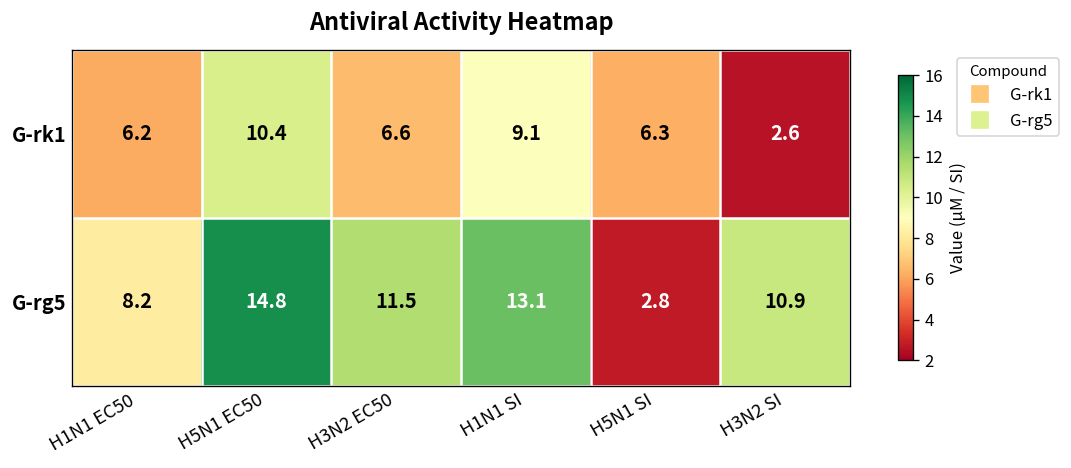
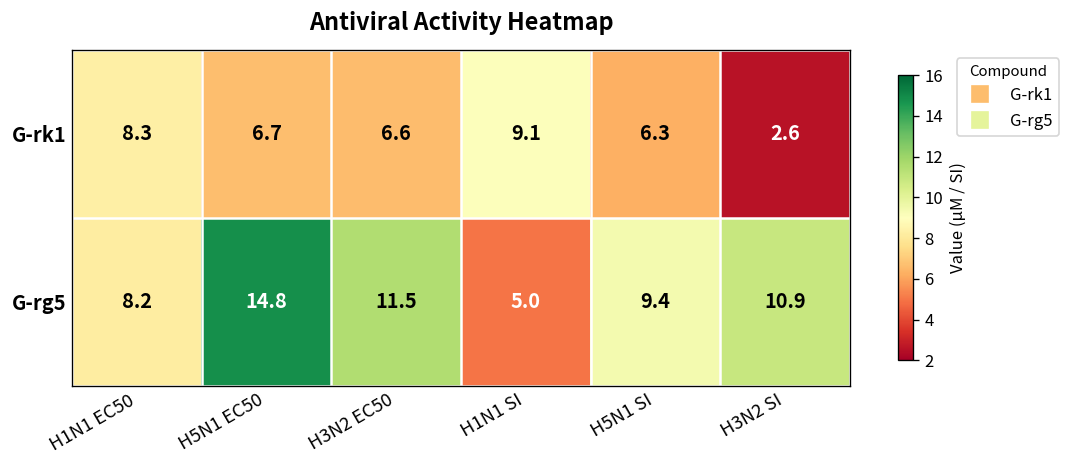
  {
    "G-rk1": {
-     "H1N1 EC50": 6.2,
-     "H5N1 EC50": 10.4,
+     "H1N1 EC50": 8.3,
+     "H5N1 EC50": 6.7,
      "H3N2 EC50": 6.6,
      "H1N1 SI": 9.1,
      "H5N1 SI": 6.3,
      "H3N2 SI": 2.6
    },
    "G-rg5": {
      "H1N1 EC50": 8.2,
      "H5N1 EC50": 14.8,
      "H3N2 EC50": 11.5,
-     "H1N1 SI": 13.1,
-     "H5N1 SI": 2.8,
+     "H1N1 SI": 5.0,
+     "H5N1 SI": 9.4,
      "H3N2 SI": 10.9
    }
  }
